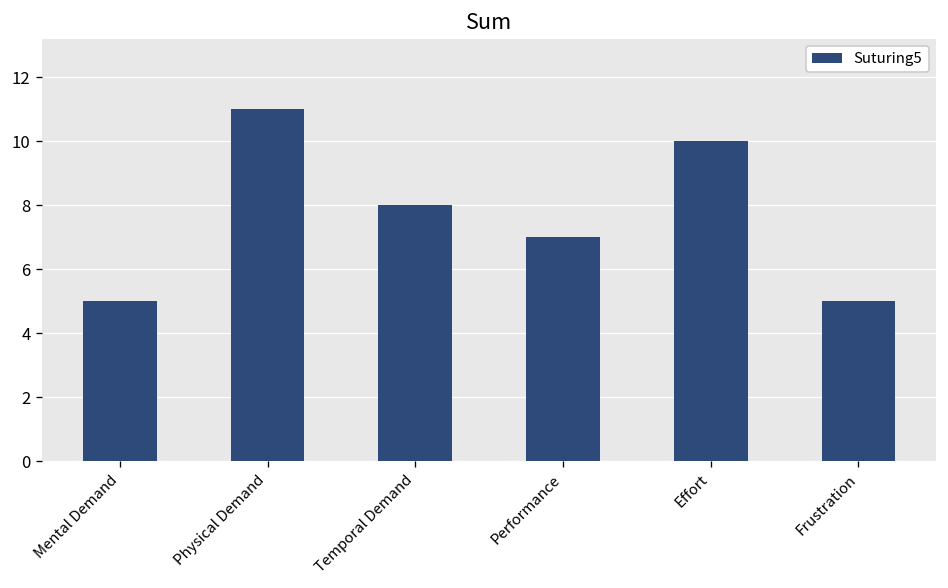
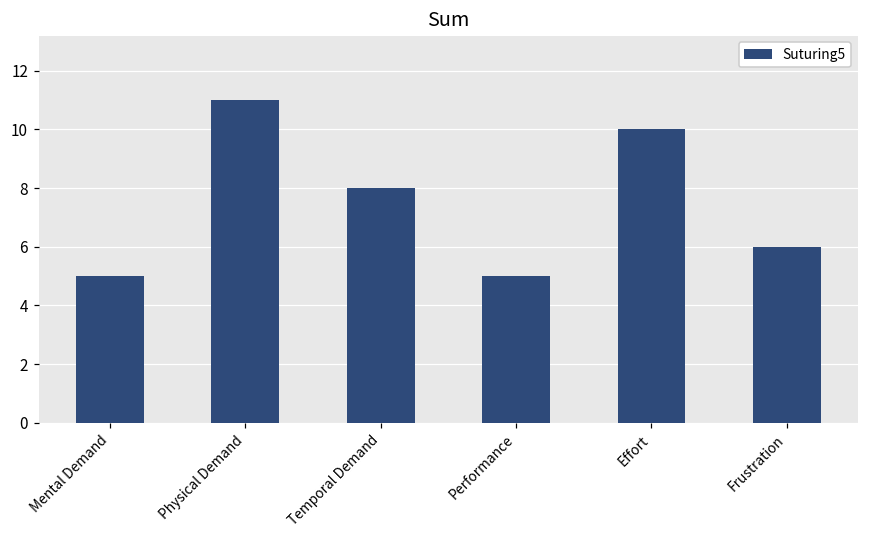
  {
    "Mental Demand": 5,
    "Physical Demand": 11,
    "Temporal Demand": 8,
-   "Performance": 7,
+   "Performance": 5,
    "Effort": 10,
-   "Frustration": 5
+   "Frustration": 6
  }
